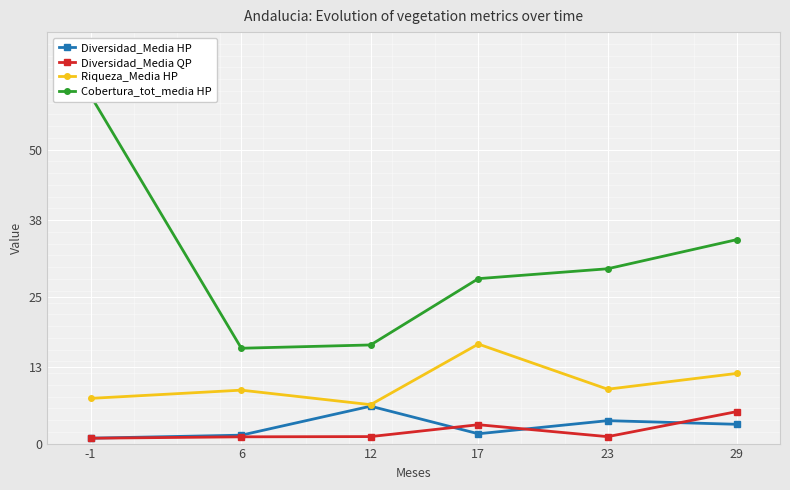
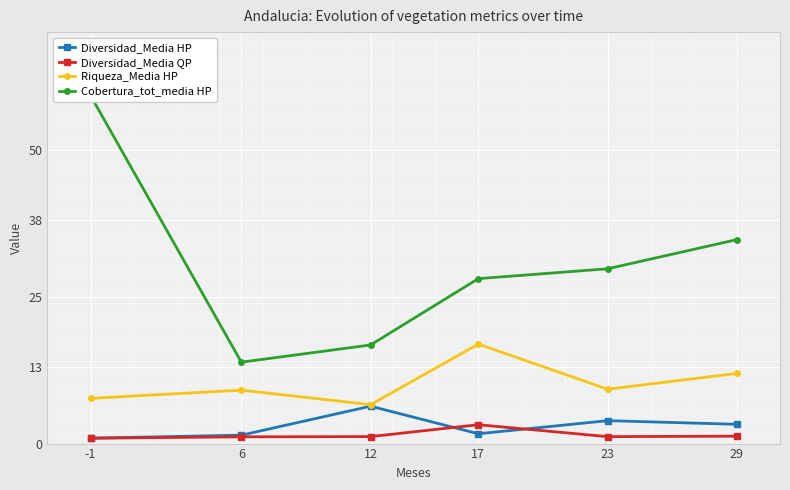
  {
    "Diversidad_Media HP": {
      "17": 2,
      "23": 4,
      "29": 3
    },
    "Diversidad_Media QP": {
      "12": 1,
      "17": 3,
      "23": 1,
-     "29": 5
+     "29": 1
    },
    "Riqueza_Media HP": {
      "-1": 8,
      "6": 9,
      "17": 17,
      "23": 9,
      "29": 12
    },
    "Cobertura_tot_media HP": {
-     "6": 16,
+     "6": 14,
      "12": 17,
      "17": 28,
      "23": 30,
      "29": 35
    }
  }
